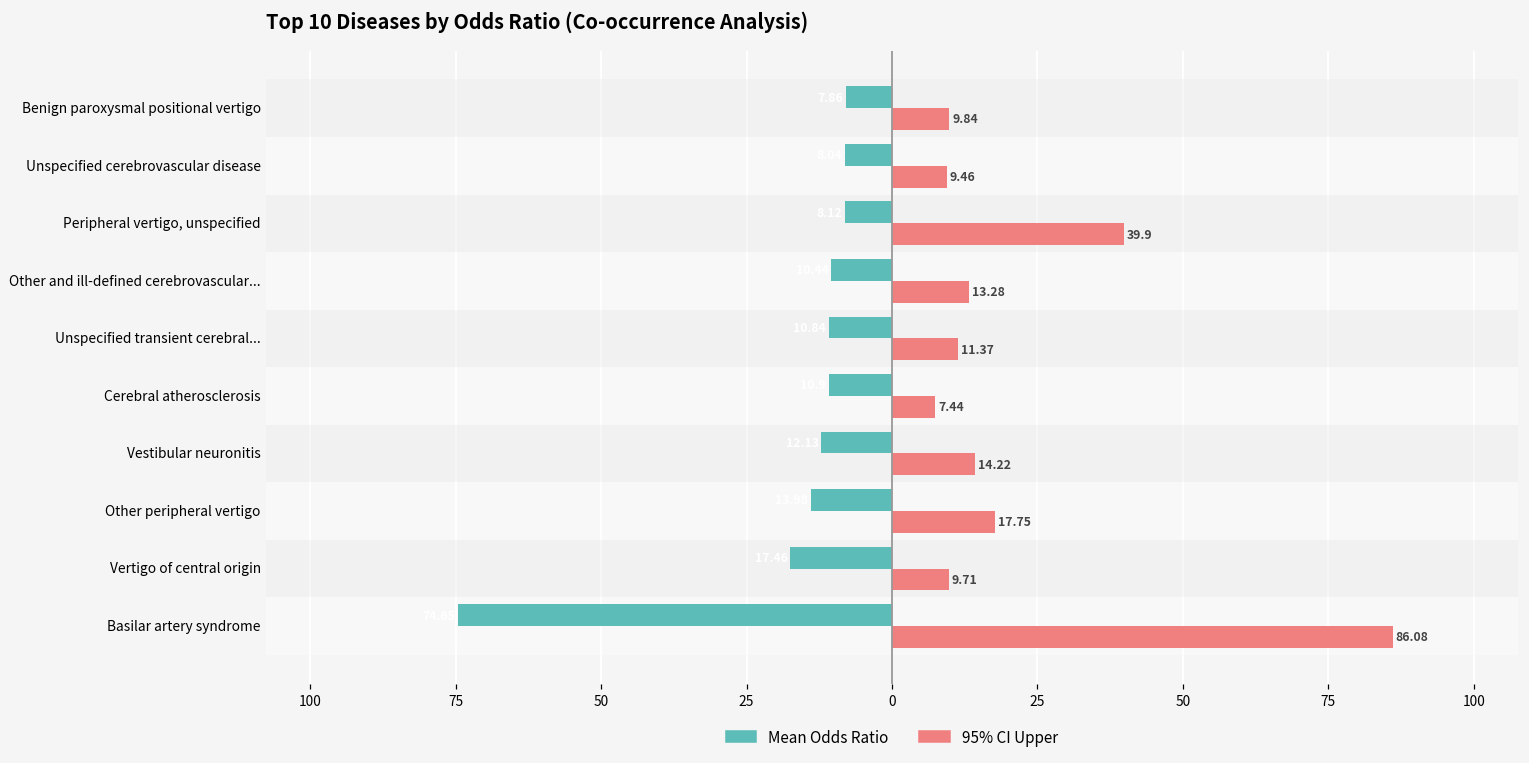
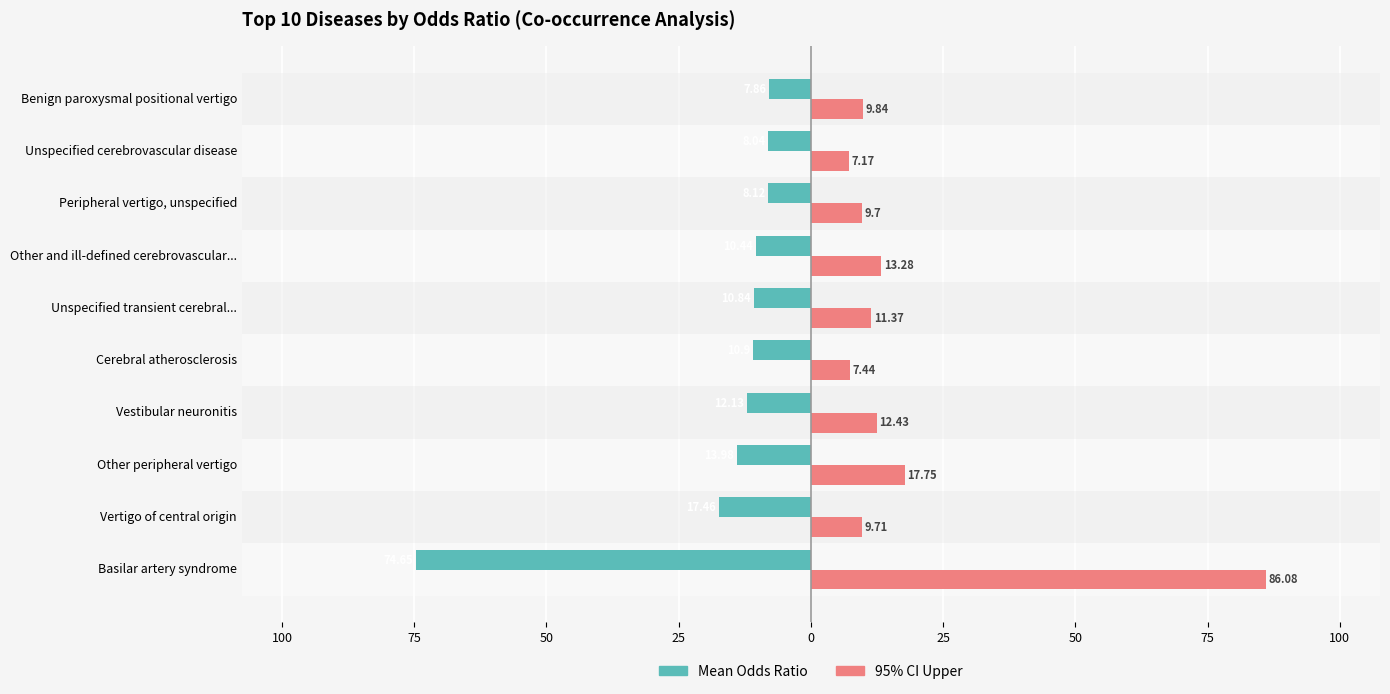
  {
    "95% CI Upper": {
      "Benign paroxysmal positional vertigo": 9.84,
-     "Unspecified cerebrovascular disease": 9.46,
-     "Peripheral vertigo, unspecified": 39.9,
+     "Unspecified cerebrovascular disease": 7.17,
+     "Peripheral vertigo, unspecified": 9.7,
      "Other and ill-defined cerebrovascular...": 13.28,
      "Unspecified transient cerebral...": 11.37,
      "Cerebral atherosclerosis": 7.44,
-     "Vestibular neuronitis": 14.22,
+     "Vestibular neuronitis": 12.43,
      "Other peripheral vertigo": 17.75,
      "Vertigo of central origin": 9.71,
      "Basilar artery syndrome": 86.08
    }
  }
